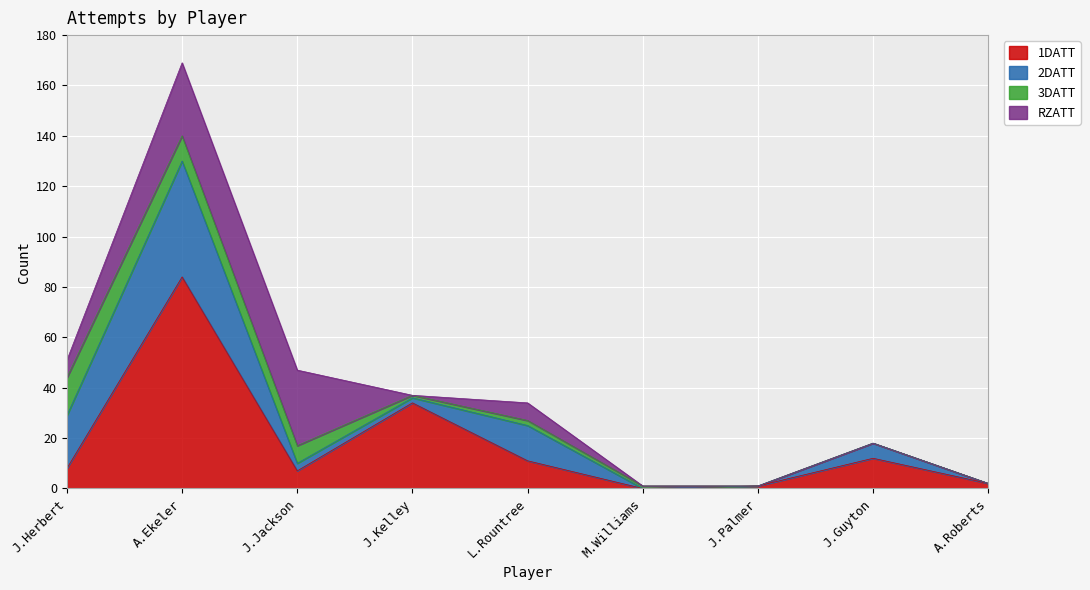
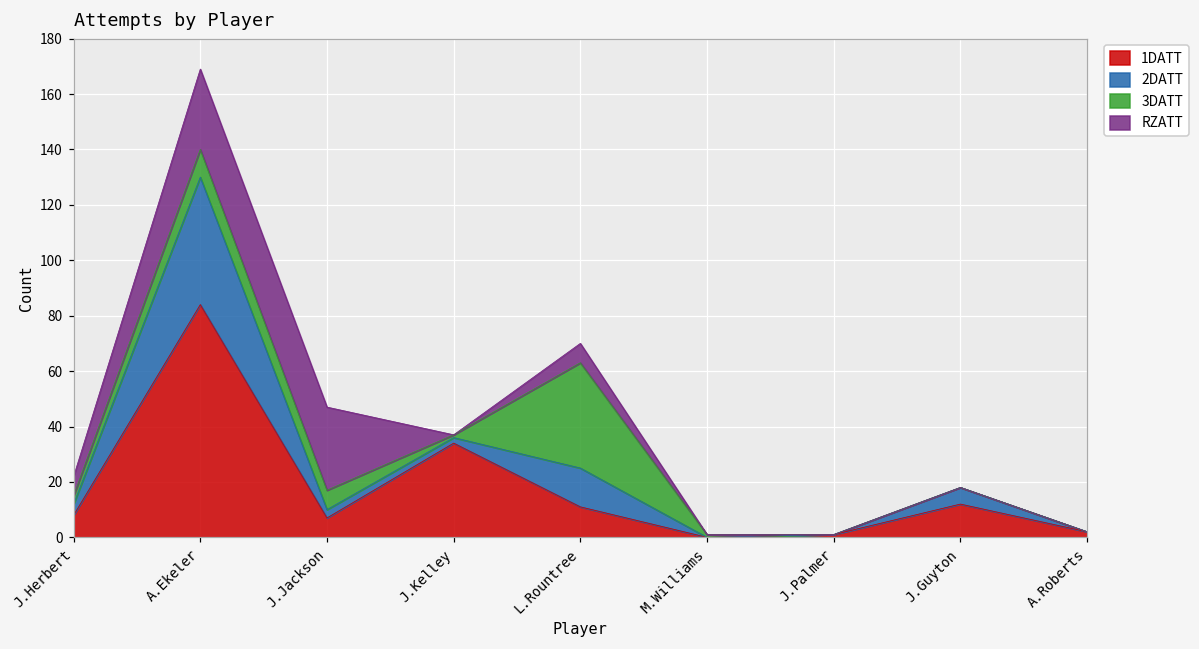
  {
    "1DATT": {
      "J.Herbert": 8,
      "A.Ekeler": 84,
      "J.Jackson": 7,
      "J.Kelley": 34,
      "L.Rountree": 11,
      "J.Guyton": 12
    },
    "2DATT": {
-     "J.Herbert": 21,
+     "J.Herbert": 4,
      "A.Ekeler": 46,
      "J.Jackson": 3,
      "L.Rountree": 14
    },
    "3DATT": {
-     "J.Herbert": 15,
+     "J.Herbert": 3,
      "A.Ekeler": 10,
      "J.Jackson": 7,
-     "L.Rountree": 2
+     "L.Rountree": 38
    },
    "RZATT": {
      "J.Herbert": 7,
      "A.Ekeler": 29,
      "J.Jackson": 30,
      "L.Rountree": 7
    }
  }
